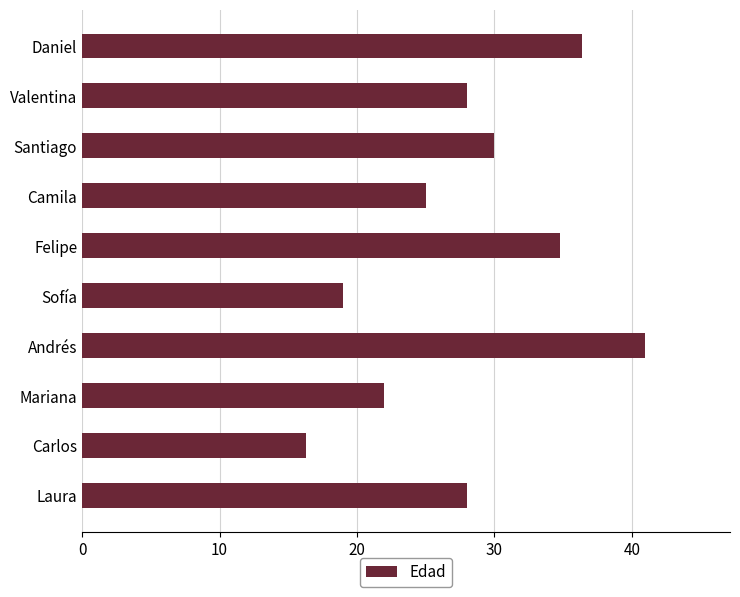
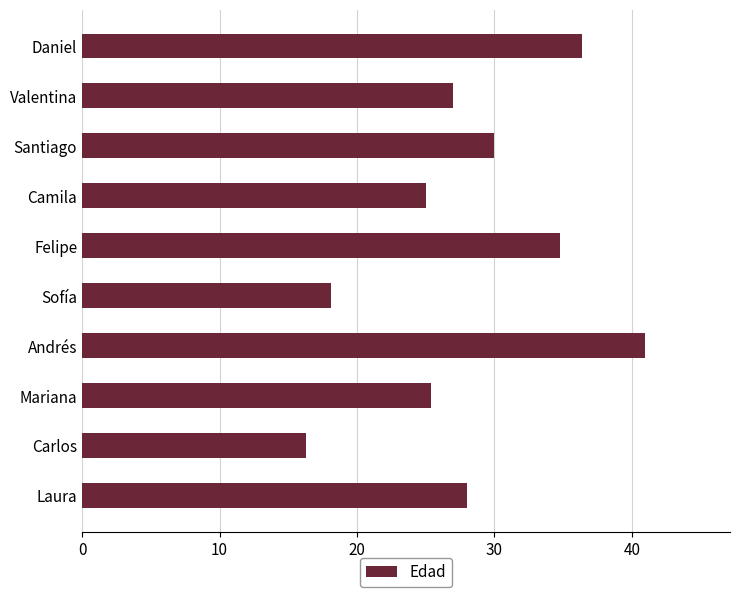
  {
    "Daniel": 36.4,
-   "Valentina": 28,
+   "Valentina": 27,
    "Santiago": 30.0,
    "Camila": 25.0,
    "Felipe": 34.8,
-   "Sofía": 19.0,
+   "Sofía": 18.1,
    "Andrés": 41.0,
-   "Mariana": 22.0,
+   "Mariana": 25.4,
    "Carlos": 16.3,
    "Laura": 28.0
  }
